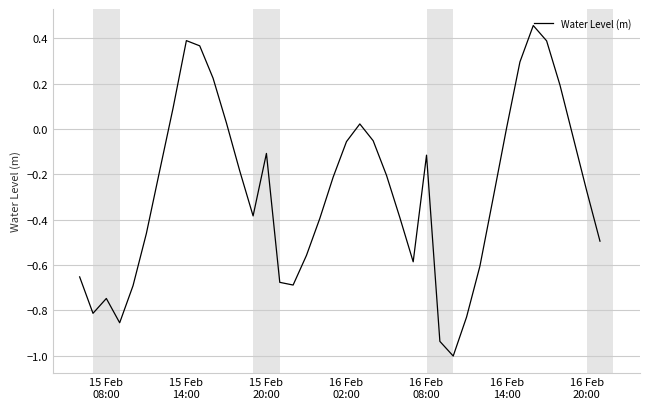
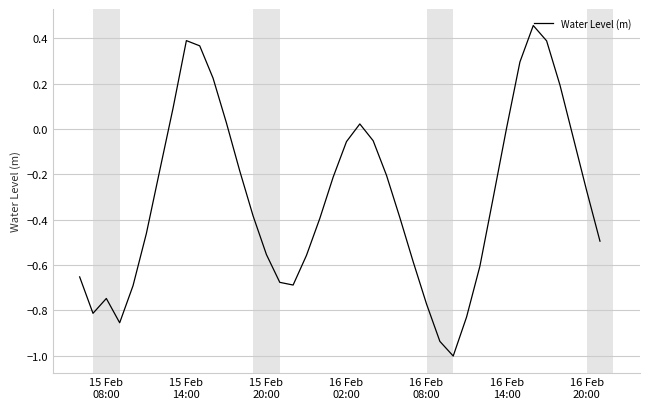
  {
    "15 Feb 08:00": -0.75,
    "15 Feb 14:00": 0.39,
-   "15 Feb 20:00": -0.11,
+   "15 Feb 20:00": -0.55,
    "16 Feb 02:00": -0.06,
-   "16 Feb 08:00": -0.12,
+   "16 Feb 08:00": -0.77,
    "16 Feb 14:00": 0.00,
    "16 Feb 20:00": -0.27
  }
